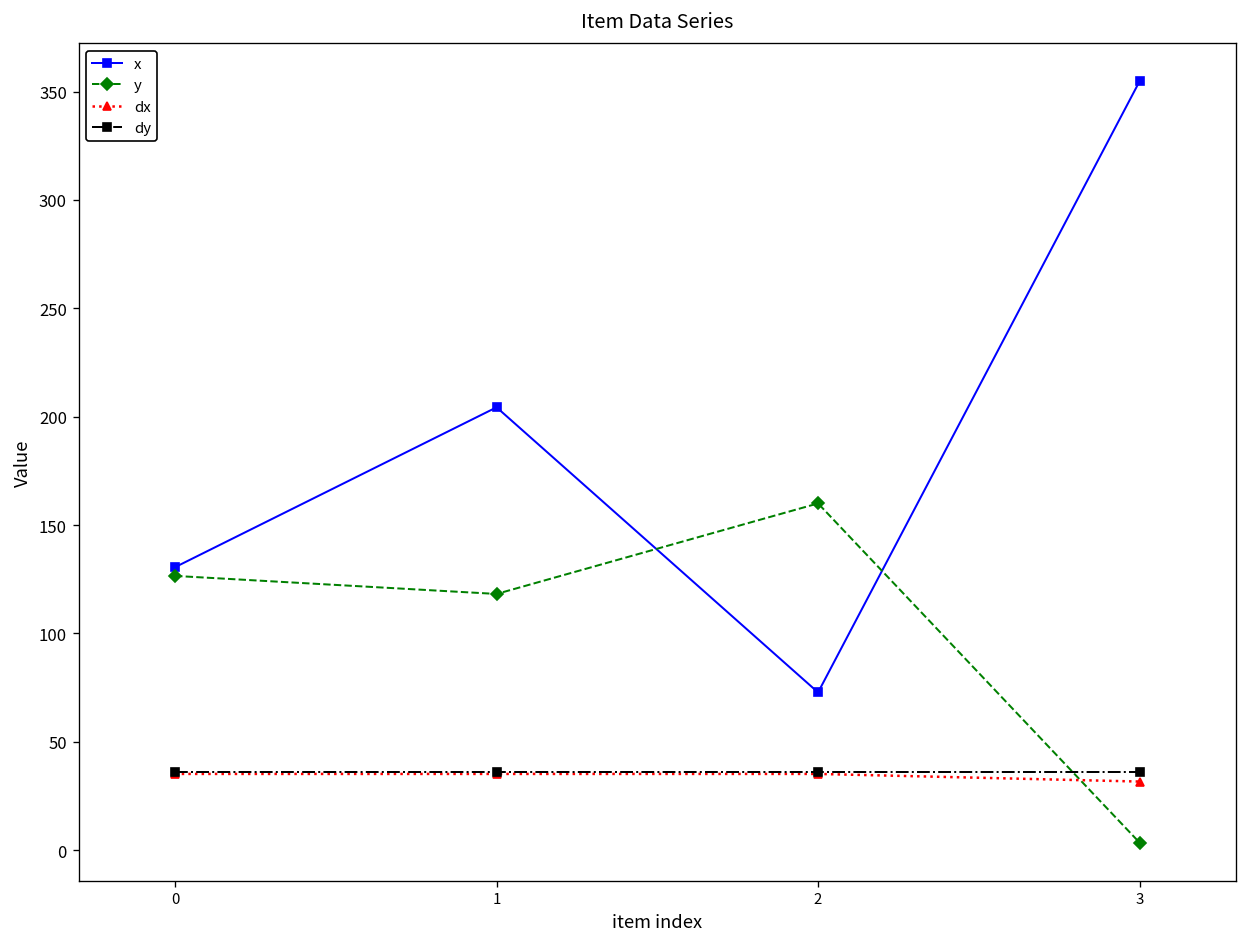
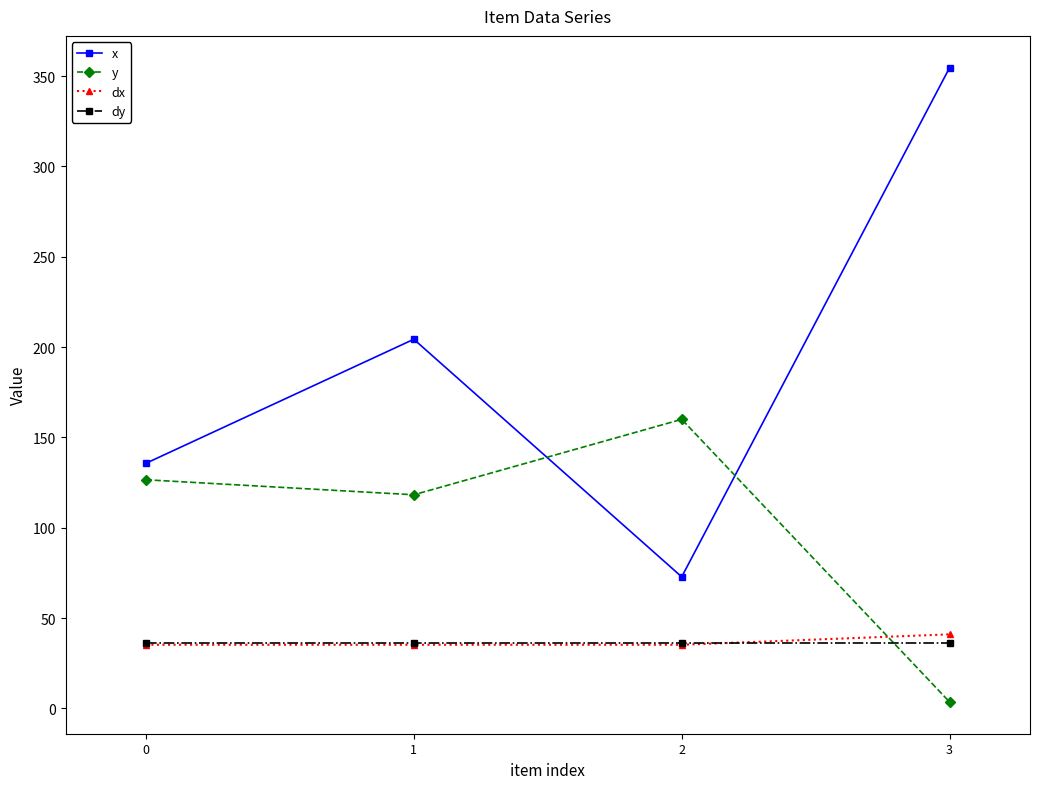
  {
    "x": {
-     "0": 131,
+     "0": 136,
      "1": 204,
      "2": 73,
      "3": 355
    },
    "y": {
      "0": 127,
      "1": 118,
      "2": 160,
      "3": 4
    },
    "dx": {
-     "3": 32
+     "3": 41
    },
    "dy": {
      "3": 36
    }
  }
